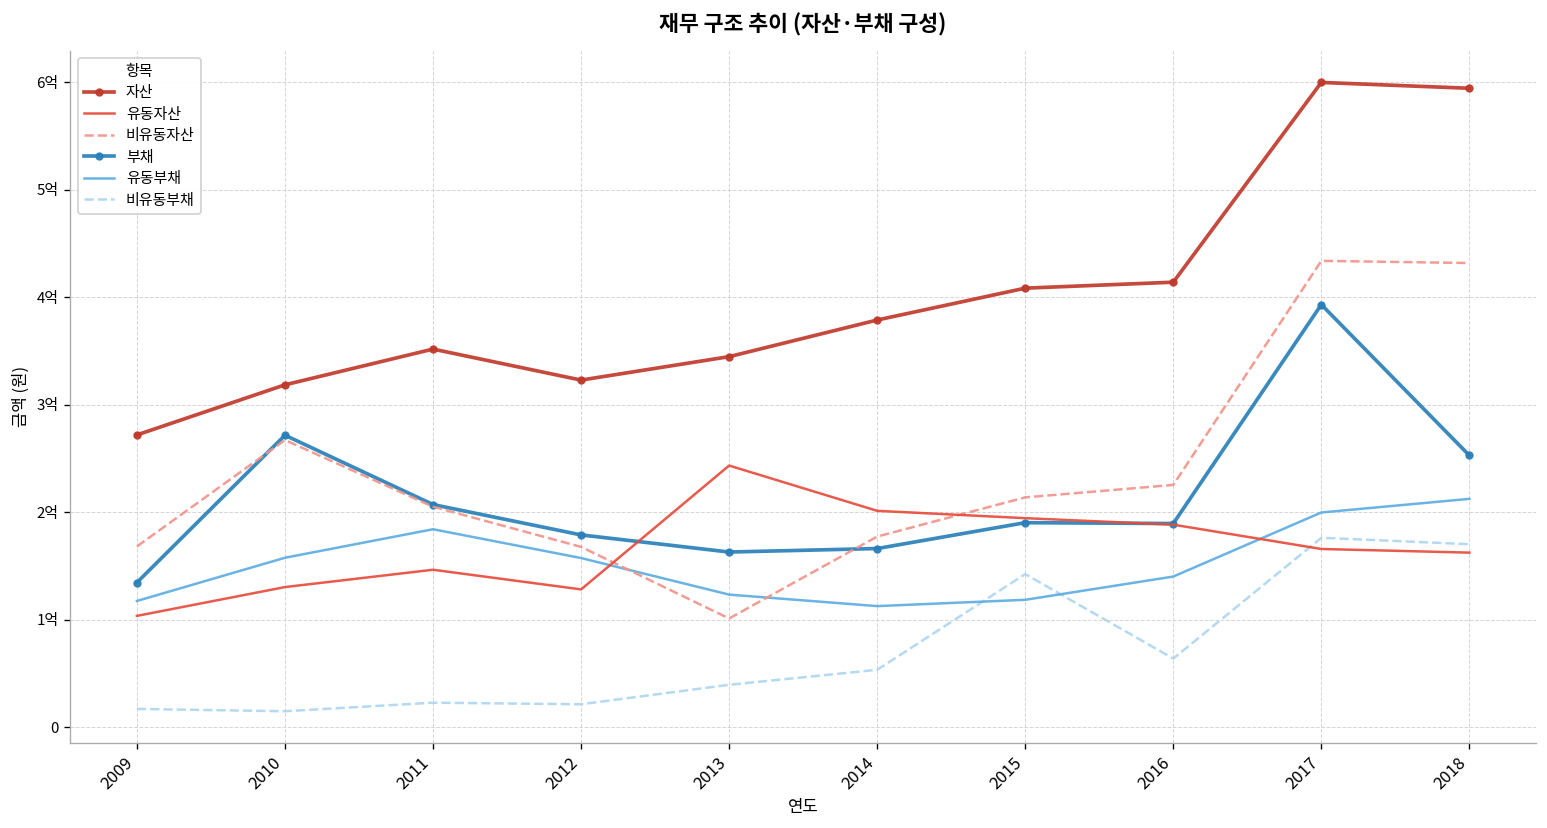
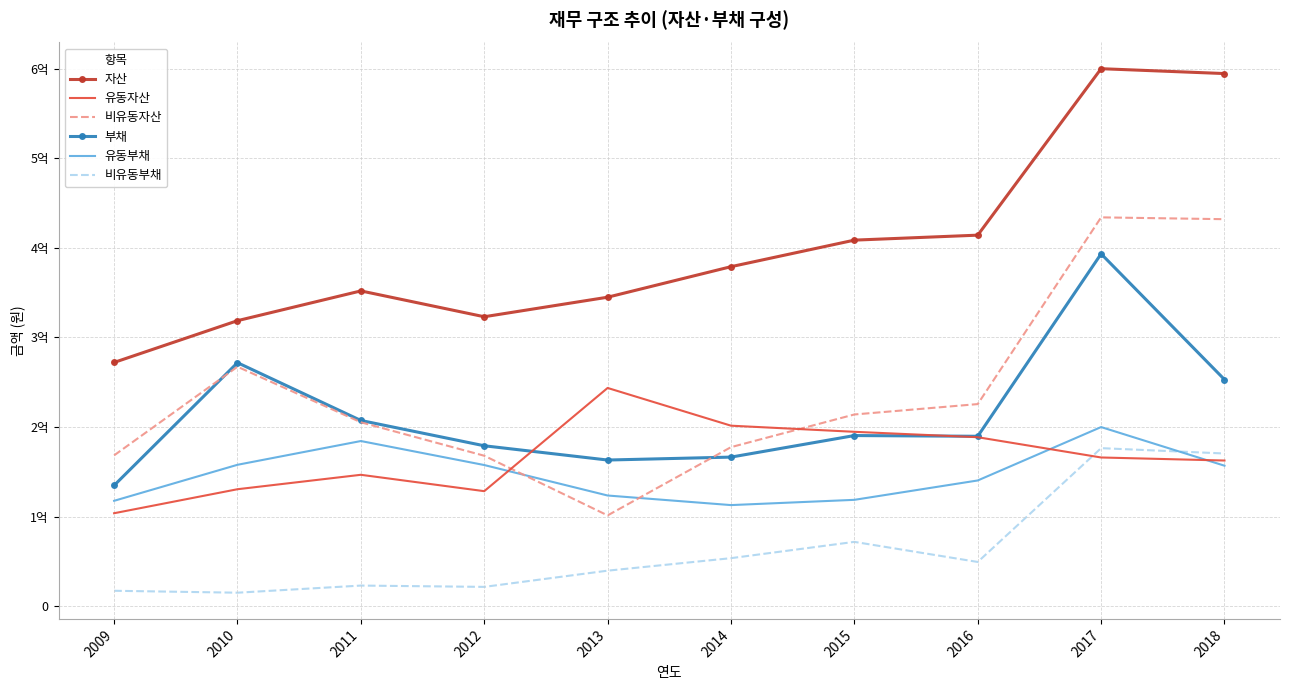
  {
    "비유동자산": {
      "2009": "1.7억",
      "2010": "2.7억",
      "2012": "1.7억",
      "2013": "1.0억",
      "2014": "1.8억",
      "2015": "2.1억",
      "2016": "2.3억",
      "2017": "4.3억",
      "2018": "4.3억"
    },
    "부채": {
      "2009": "1.3억",
      "2010": "2.7억",
      "2012": "1.8억",
      "2013": "1.6억",
      "2014": "1.7억",
      "2015": "1.9억",
      "2017": "3.9억",
      "2018": "2.5억"
    },
    "유동부채": {
      "2009": "1.2억",
      "2010": "1.6억",
      "2011": "1.8억",
      "2012": "1.6억",
      "2013": "1.2억",
      "2014": "1.1억",
      "2015": "1.2억",
      "2016": "1.4억",
      "2017": "2.0억",
-     "2018": "2.1억"
+     "2018": "1.6억"
    },
    "비유동부채": {
      "2009": "0.2억",
      "2010": "0.2억",
      "2011": "0.2억",
      "2012": "0.2억",
      "2013": "0.4억",
      "2014": "0.5억",
-     "2015": "1.4억",
-     "2016": "0.6억",
+     "2015": "0.7억",
+     "2016": "0.5억",
      "2017": "1.8억",
      "2018": "1.7억"
    }
  }
